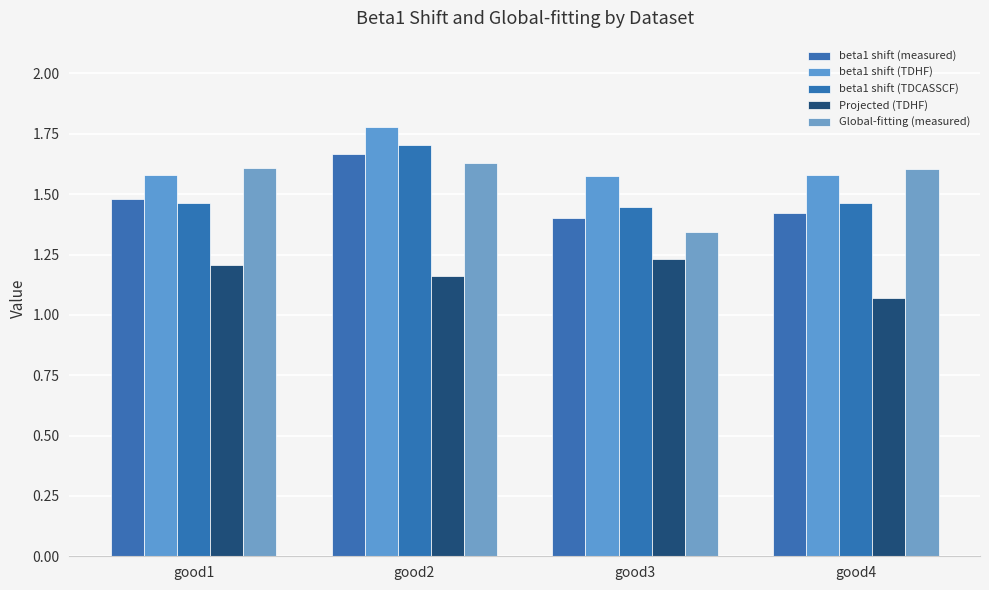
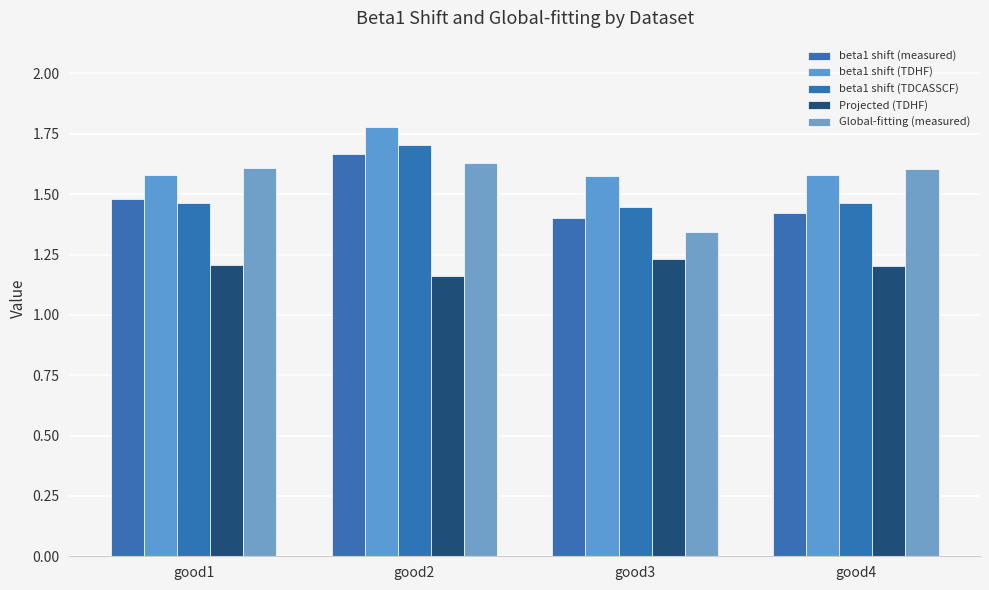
  {
    "Projected (TDHF)": {
      "good1": 1.20,
      "good2": 1.16,
      "good3": 1.23,
-     "good4": 1.07
+     "good4": 1.20
    }
  }
